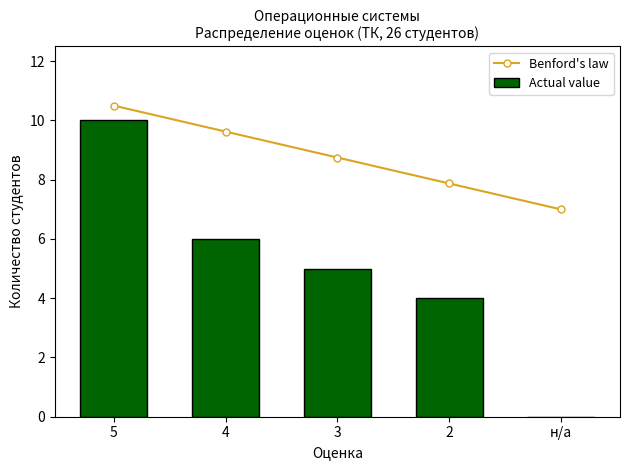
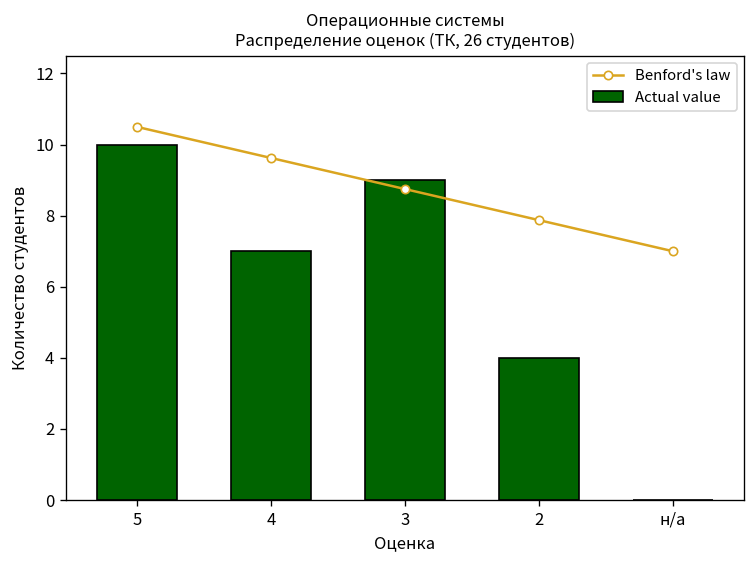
  {
    "Benford's law": {
      "5": 10.5,
      "4": 9.6,
      "3": 8.8,
      "2": 7.9,
      "н/а": 7
    },
    "Actual value": {
      "5": 10,
-     "4": 6,
-     "3": 5,
+     "4": 7,
+     "3": 9,
      "2": 4,
      "н/а": 0
    }
  }
